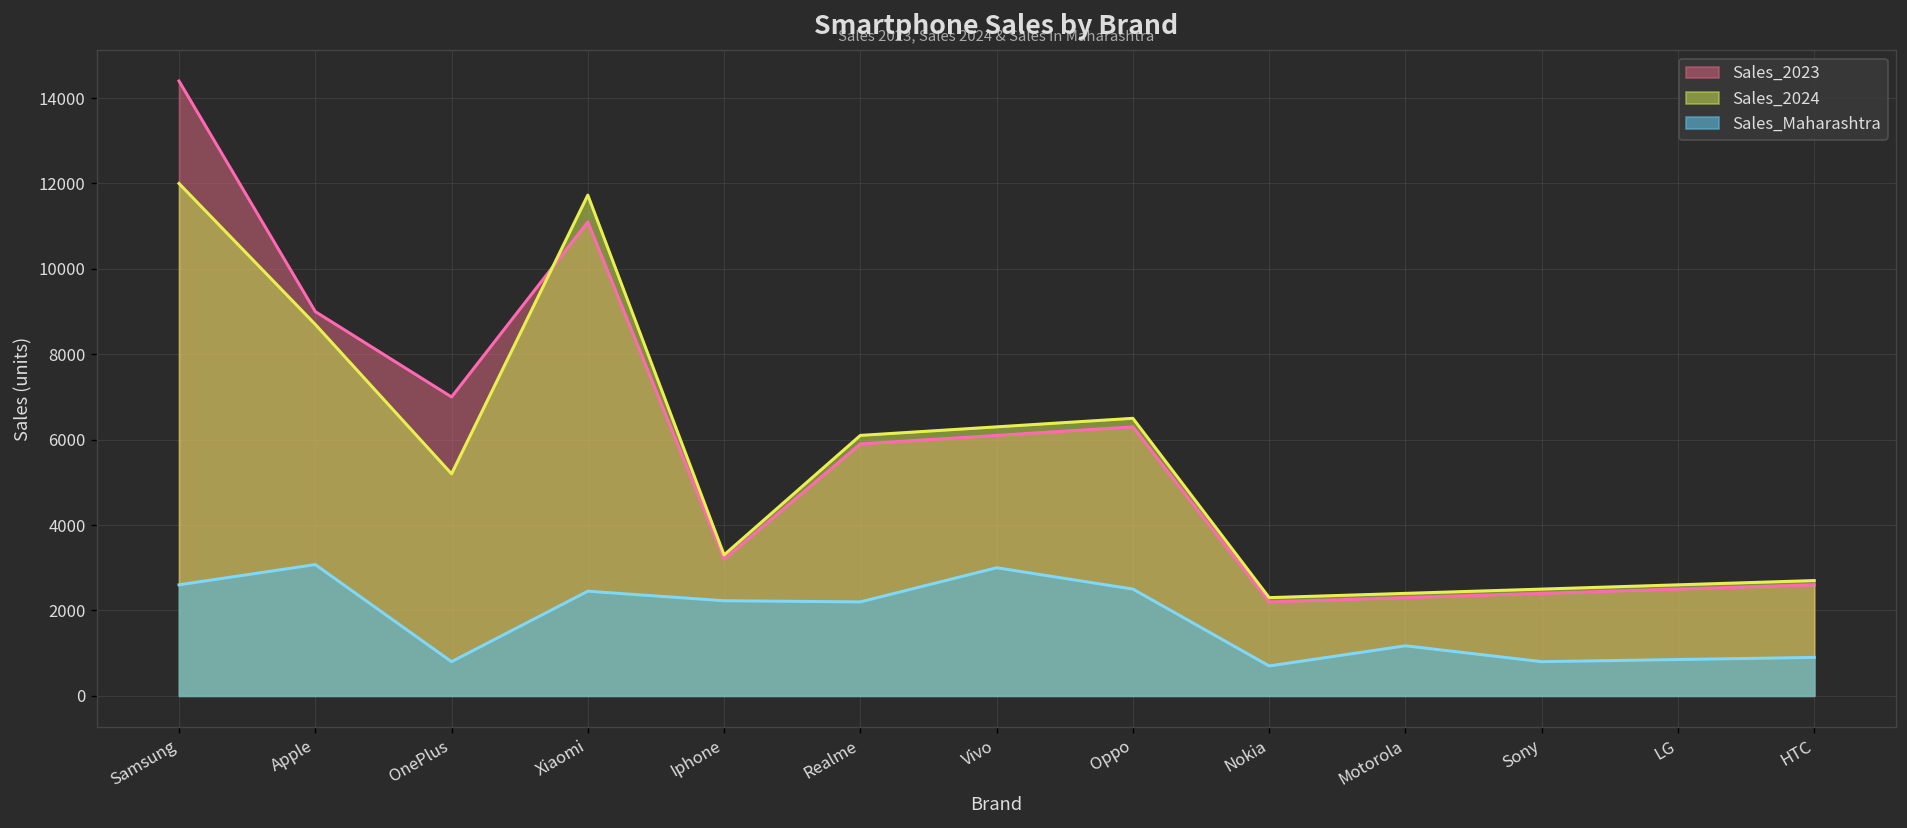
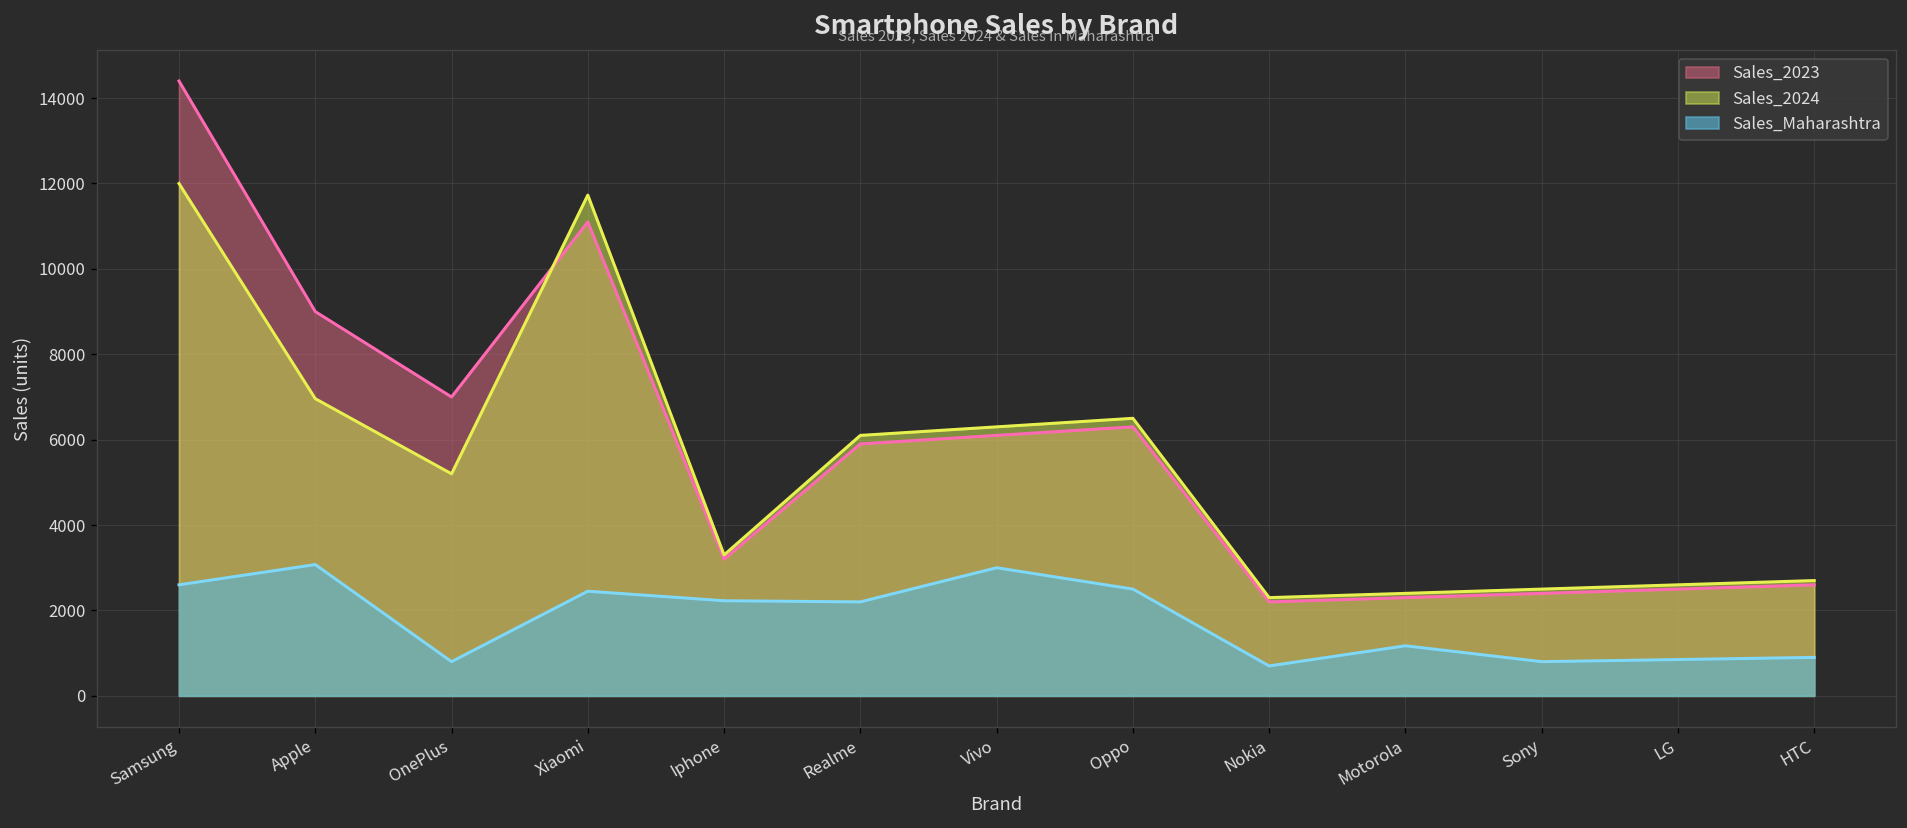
  {
    "Sales_2023": {
      "Samsung": 14400,
      "Apple": 9000,
      "OnePlus": 7000,
      "Xiaomi": 11100,
      "Iphone": 3200,
      "Realme": 5900,
      "Vivo": 6100,
      "Oppo": 6300,
      "Nokia": 2200,
      "Motorola": 2300,
      "Sony": 2400,
      "LG": 2500,
      "HTC": 2600
    },
    "Sales_2024": {
      "Samsung": 12000,
-     "Apple": 8700,
+     "Apple": 7000,
      "OnePlus": 5200,
      "Xiaomi": 11700,
      "Iphone": 3300,
      "Realme": 6100,
      "Vivo": 6300,
      "Oppo": 6500,
      "Nokia": 2300,
      "Motorola": 2400,
      "Sony": 2500,
      "LG": 2600,
      "HTC": 2700
    },
    "Sales_Maharashtra": {
      "Samsung": 2600,
      "Apple": 3100,
      "OnePlus": 800,
      "Xiaomi": 2500,
      "Iphone": 2200,
      "Realme": 2200,
      "Vivo": 3000,
      "Oppo": 2500,
      "Nokia": 700,
      "Motorola": 1200,
      "Sony": 800,
      "LG": 900,
      "HTC": 900
    }
  }
